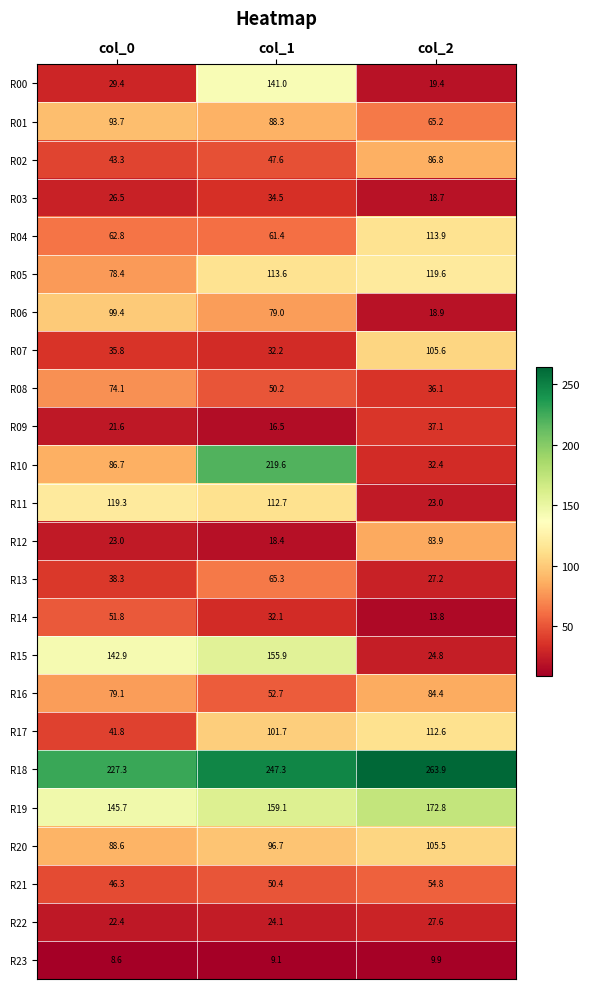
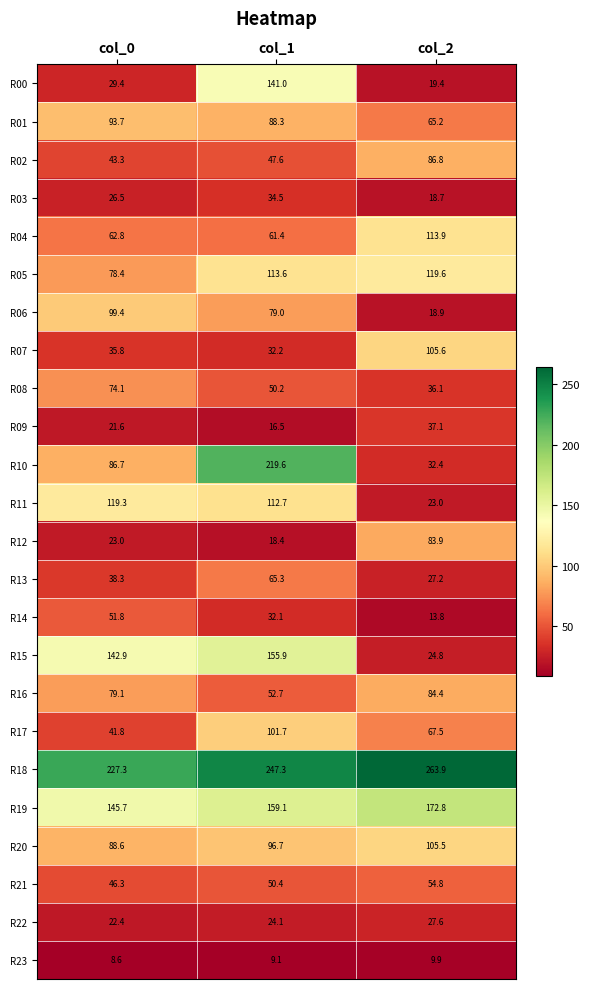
  {
    "R00": {
      "col_0": 29.4,
      "col_1": 141.0,
      "col_2": 19.4
    },
    "R01": {
      "col_0": 93.7,
      "col_1": 88.3,
      "col_2": 65.2
    },
    "R02": {
      "col_0": 43.3,
      "col_1": 47.6,
      "col_2": 86.8
    },
    "R03": {
      "col_0": 26.5,
      "col_1": 34.5,
      "col_2": 18.7
    },
    "R04": {
      "col_0": 62.8,
      "col_1": 61.4,
      "col_2": 113.9
    },
    "R05": {
      "col_0": 78.4,
      "col_1": 113.6,
      "col_2": 119.6
    },
    "R06": {
      "col_0": 99.4,
      "col_1": 79.0,
      "col_2": 18.9
    },
    "R07": {
      "col_0": 35.8,
      "col_1": 32.2,
      "col_2": 105.6
    },
    "R08": {
      "col_0": 74.1,
      "col_1": 50.2,
      "col_2": 36.1
    },
    "R09": {
      "col_0": 21.6,
      "col_1": 16.5,
      "col_2": 37.1
    },
    "R10": {
      "col_0": 86.7,
      "col_1": 219.6,
      "col_2": 32.4
    },
    "R11": {
      "col_0": 119.3,
      "col_1": 112.7,
      "col_2": 23.0
    },
    "R12": {
      "col_0": 23.0,
      "col_1": 18.4,
      "col_2": 83.9
    },
    "R13": {
      "col_0": 38.3,
      "col_1": 65.3,
      "col_2": 27.2
    },
    "R14": {
      "col_0": 51.8,
      "col_1": 32.1,
      "col_2": 13.8
    },
    "R15": {
      "col_0": 142.9,
      "col_1": 155.9,
      "col_2": 24.8
    },
    "R16": {
      "col_0": 79.1,
      "col_1": 52.7,
      "col_2": 84.4
    },
    "R17": {
      "col_0": 41.8,
      "col_1": 101.7,
-     "col_2": 112.6
+     "col_2": 67.5
    },
    "R18": {
      "col_0": 227.3,
      "col_1": 247.3,
      "col_2": 263.9
    },
    "R19": {
      "col_0": 145.7,
      "col_1": 159.1,
      "col_2": 172.8
    },
    "R20": {
      "col_0": 88.6,
      "col_1": 96.7,
      "col_2": 105.5
    },
    "R21": {
      "col_0": 46.3,
      "col_1": 50.4,
      "col_2": 54.8
    },
    "R22": {
      "col_0": 22.4,
      "col_1": 24.1,
      "col_2": 27.6
    },
    "R23": {
      "col_0": 8.6,
      "col_1": 9.1,
      "col_2": 9.9
    }
  }
